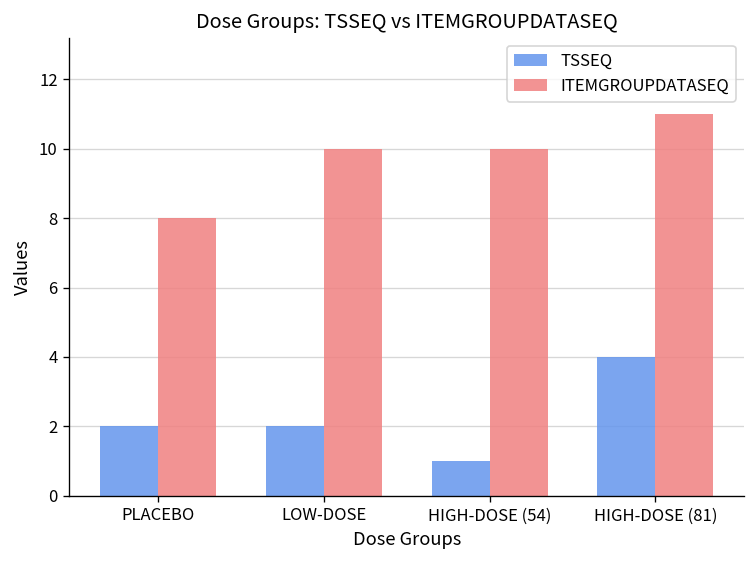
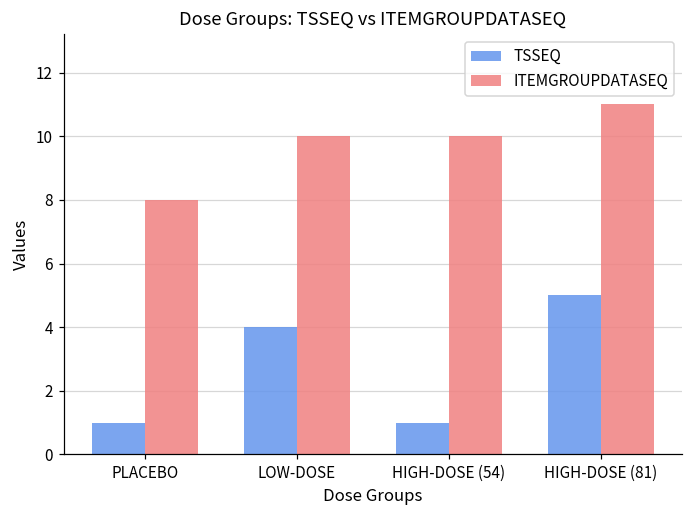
  {
    "TSSEQ": {
-     "PLACEBO": 2,
-     "LOW-DOSE": 2,
+     "PLACEBO": 1,
+     "LOW-DOSE": 4,
      "HIGH-DOSE (54)": 1,
-     "HIGH-DOSE (81)": 4
+     "HIGH-DOSE (81)": 5
    },
    "ITEMGROUPDATASEQ": {
      "PLACEBO": 8,
      "LOW-DOSE": 10,
      "HIGH-DOSE (54)": 10,
      "HIGH-DOSE (81)": 11
    }
  }
